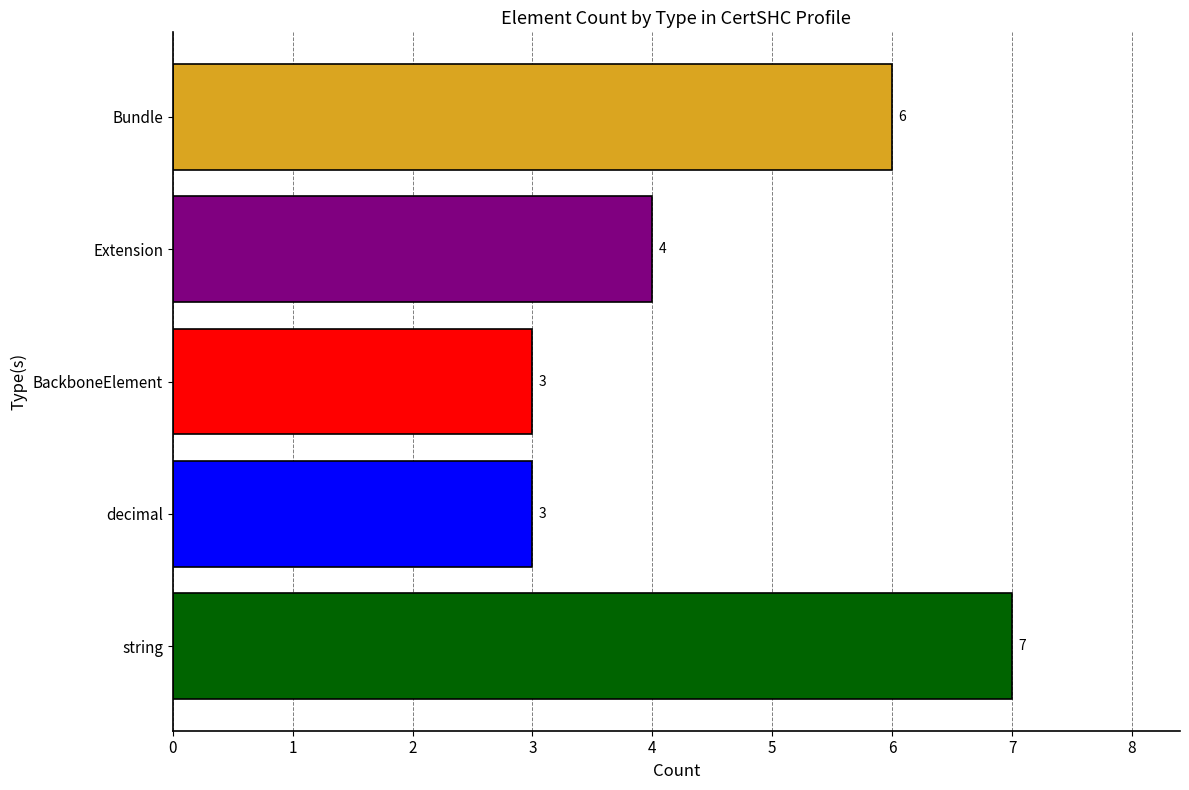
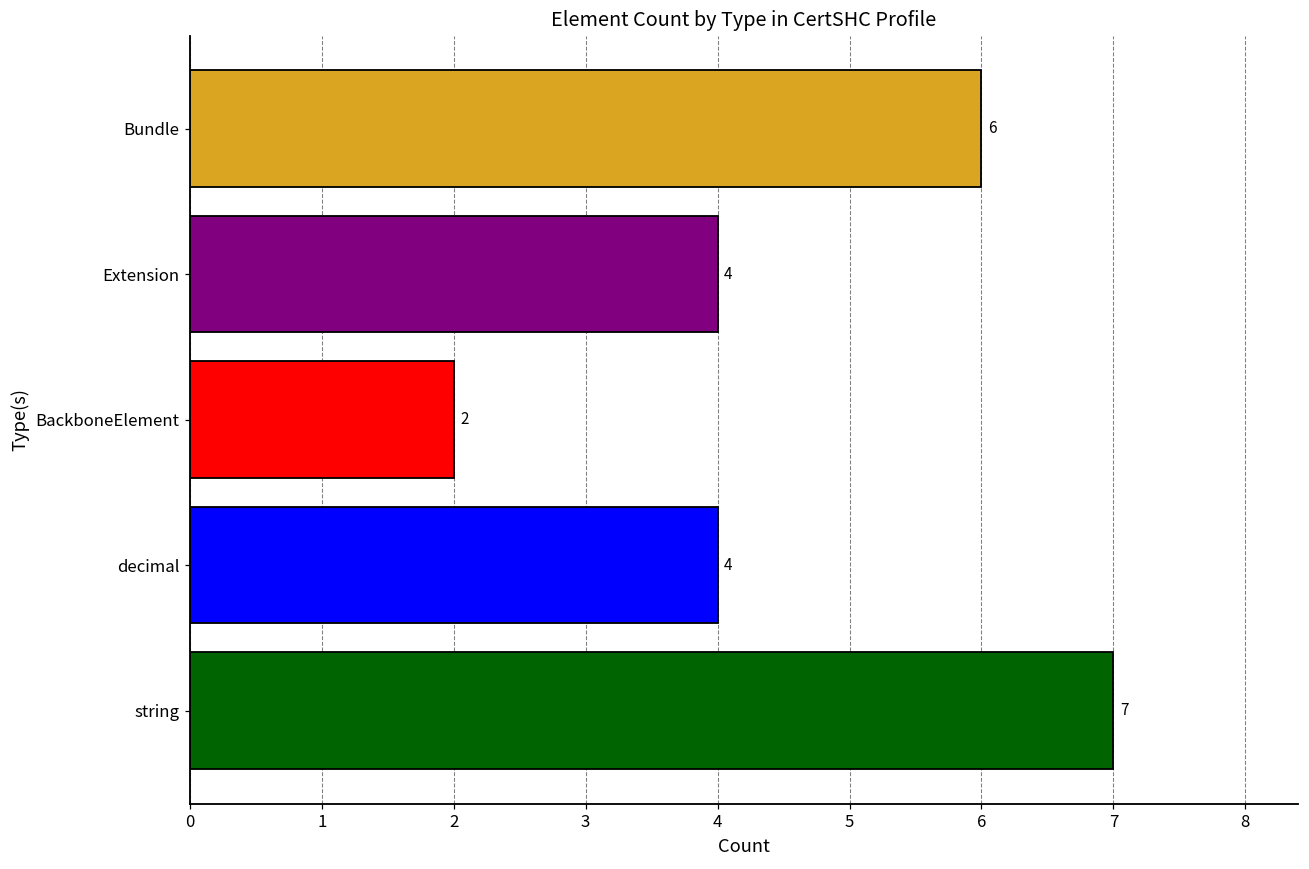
  {
    "Bundle": 6,
    "Extension": 4,
-   "BackboneElement": 3,
-   "decimal": 3,
+   "BackboneElement": 2,
+   "decimal": 4,
    "string": 7
  }
